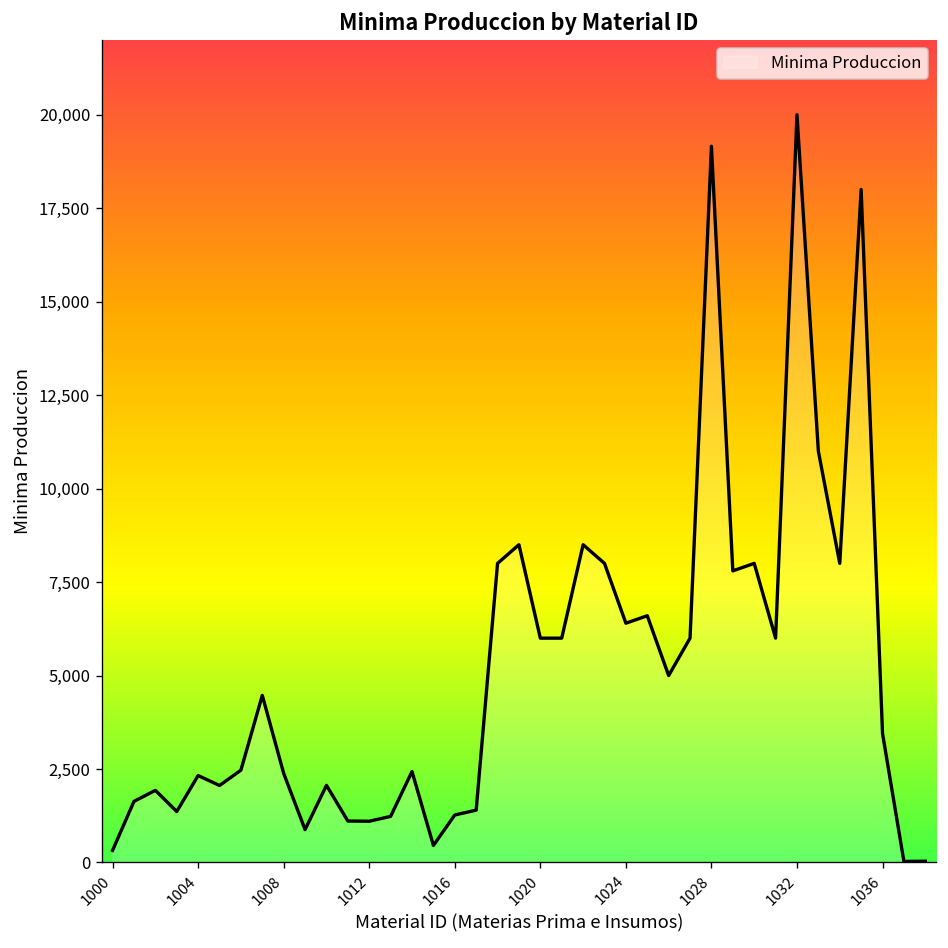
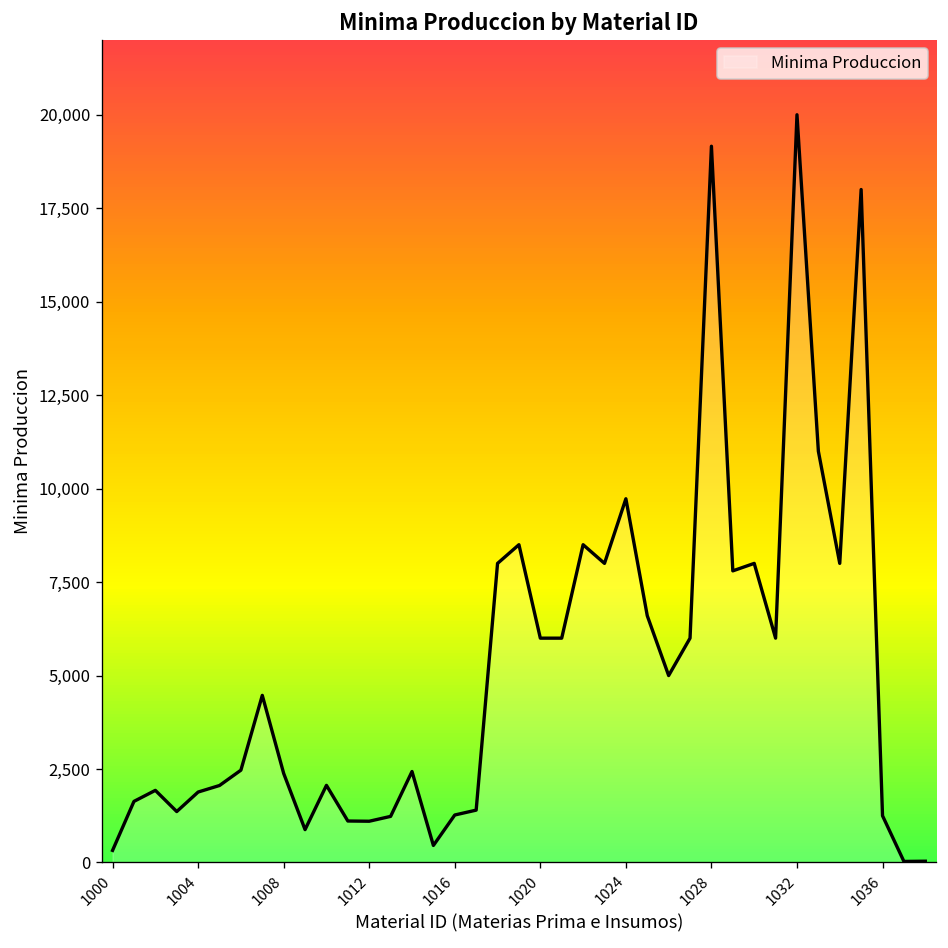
  {
    "1000": "300",
-   "1004": "2,300",
+   "1004": "1,900",
    "1008": "2,400",
    "1012": "1,100",
    "1016": "1,300",
    "1020": "6,000",
-   "1024": "6,400",
+   "1024": "9,700",
    "1028": "19,200",
    "1032": "20,000",
-   "1036": "3,400"
+   "1036": "1,300"
  }
